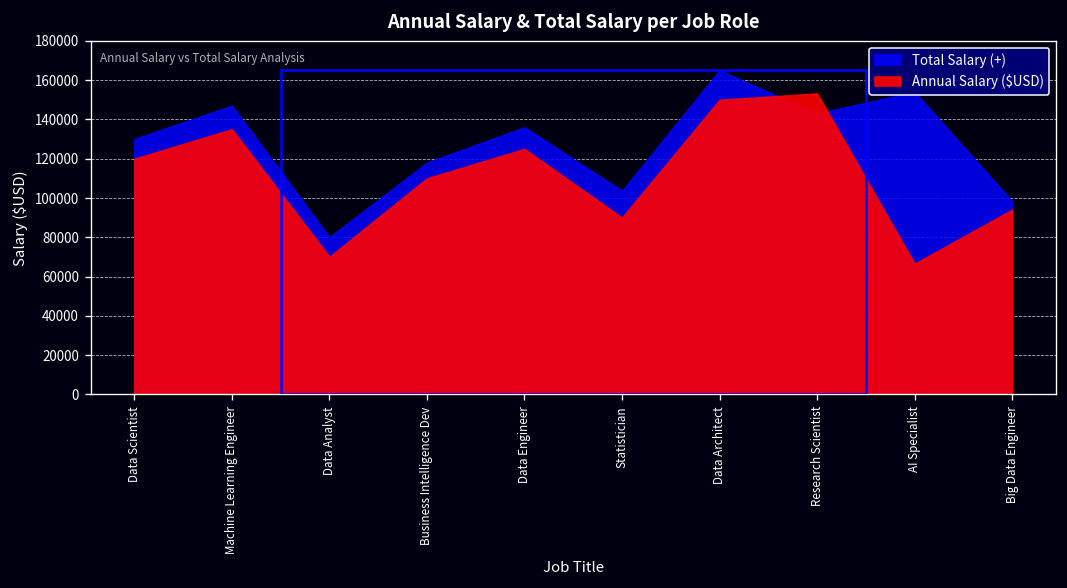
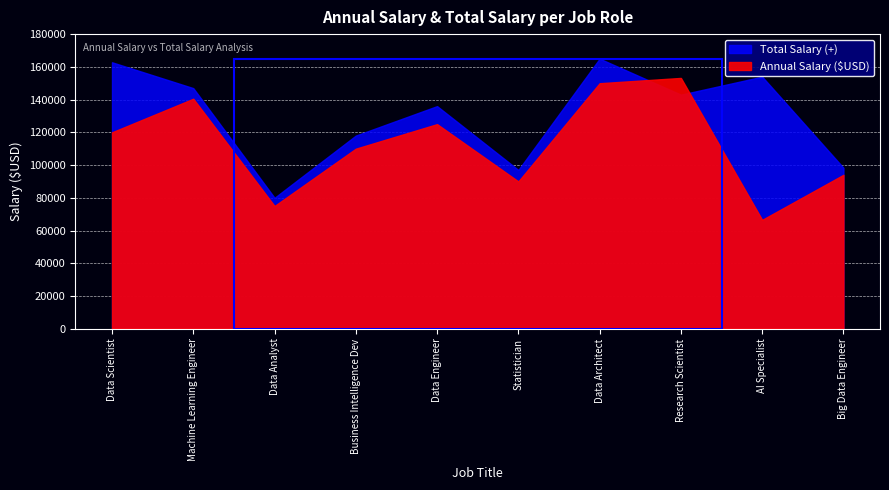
  {
    "Total Salary (+)": {
-     "Data Scientist": 130000,
+     "Data Scientist": 163000,
      "Machine Learning Engineer": 147000,
      "Data Analyst": 80000,
      "Business Intelligence Dev": 118000,
      "Data Engineer": 136000,
-     "Statistician": 104000,
+     "Statistician": 97000,
      "Data Architect": 165000,
      "Research Scientist": 143000,
      "AI Specialist": 154000,
      "Big Data Engineer": 98000
    },
    "Annual Salary ($USD)": {
      "Data Scientist": 120000,
-     "Machine Learning Engineer": 135000,
-     "Data Analyst": 70000,
+     "Machine Learning Engineer": 141000,
+     "Data Analyst": 75000,
      "Business Intelligence Dev": 110000,
      "Data Engineer": 125000,
      "Statistician": 90000,
      "Data Architect": 150000,
      "Research Scientist": 153000,
      "AI Specialist": 67000,
      "Big Data Engineer": 94000
    }
  }
